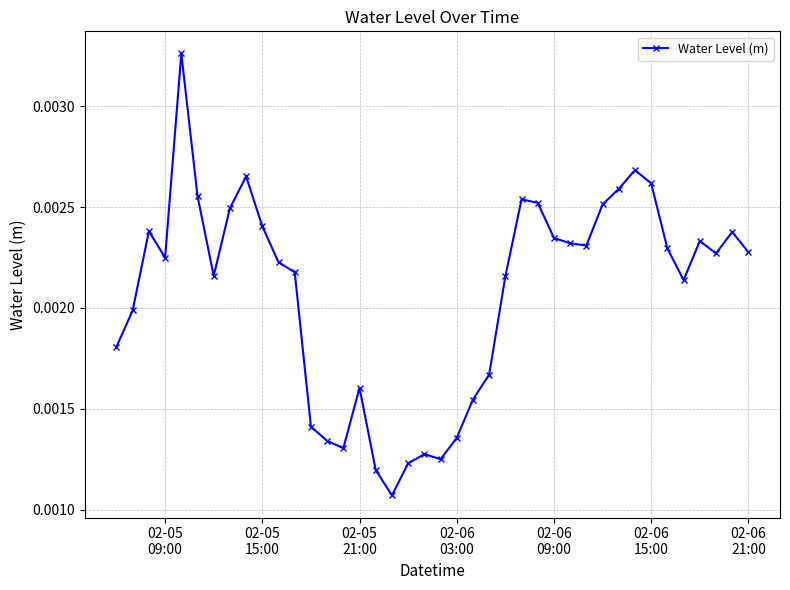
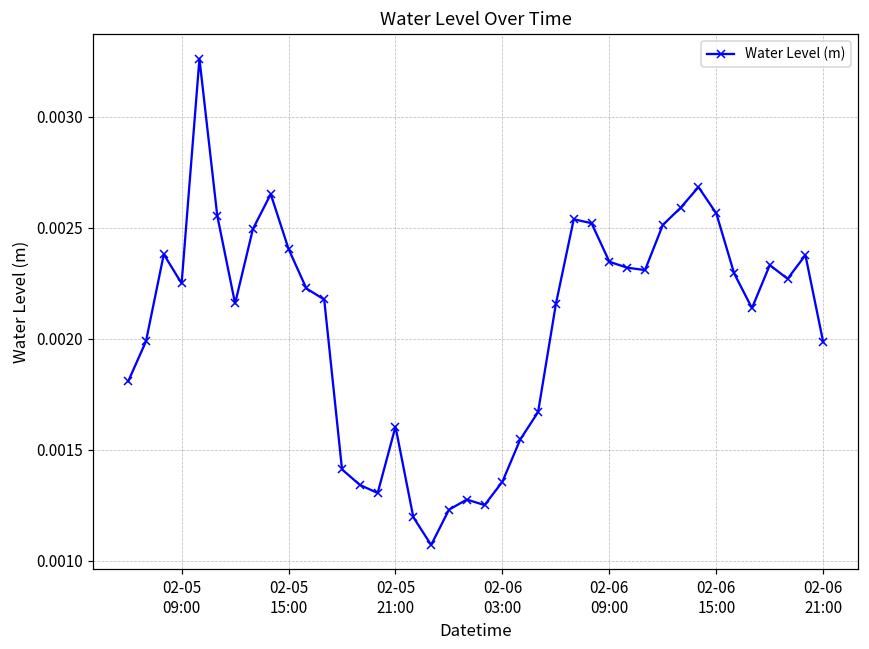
  {
    "02-05 09:00": 0.00225,
    "02-05 15:00": 0.00240,
    "02-05 21:00": 0.00160,
    "02-06 03:00": 0.00136,
    "02-06 09:00": 0.00235,
-   "02-06 15:00": 0.00262,
-   "02-06 21:00": 0.00228
+   "02-06 15:00": 0.00256,
+   "02-06 21:00": 0.00198
  }
